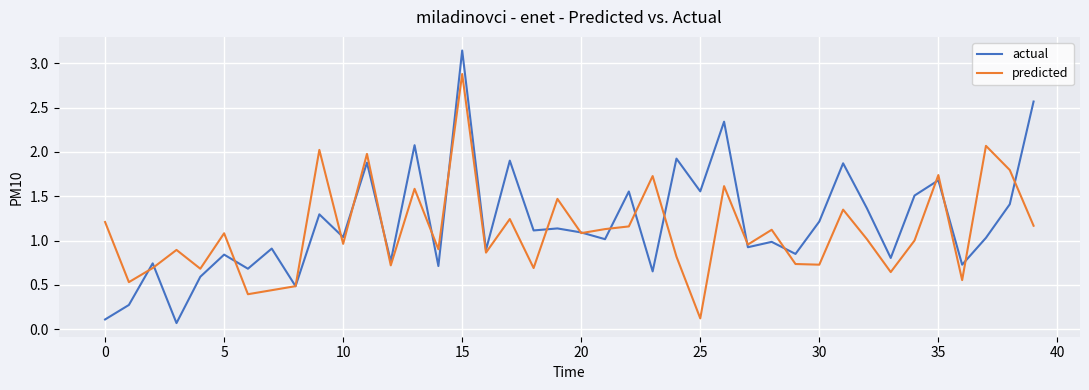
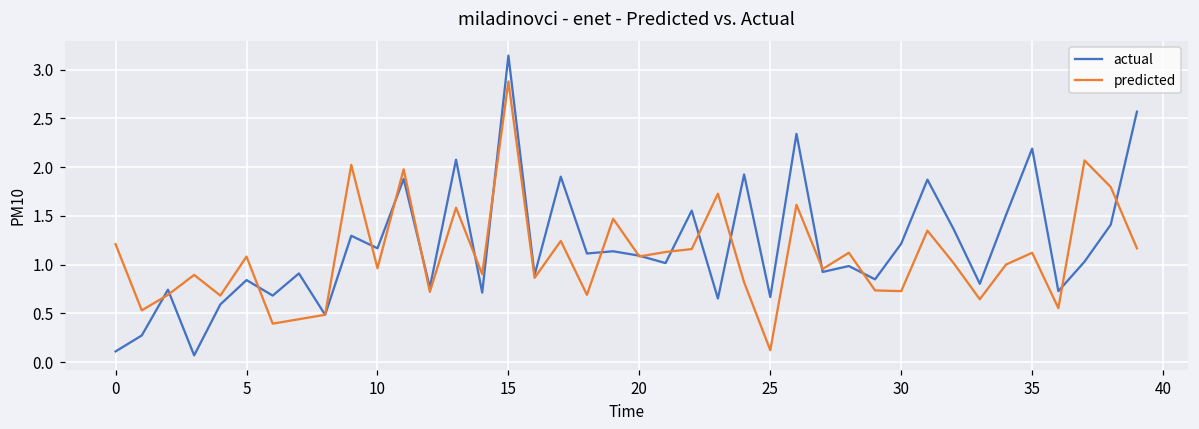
  {
    "actual": {
      "0": 0.1,
      "5": 0.8,
-     "10": 1.0,
+     "10": 1.2,
      "15": 3.1,
-     "25": 1.6,
+     "25": 0.7,
      "30": 1.2,
-     "35": 1.7
+     "35": 2.2
    },
    "predicted": {
      "0": 1.2,
      "5": 1.1,
      "10": 1.0,
      "15": 2.9,
      "25": 0.1,
      "30": 0.7,
-     "35": 1.7
+     "35": 1.1
    }
  }
